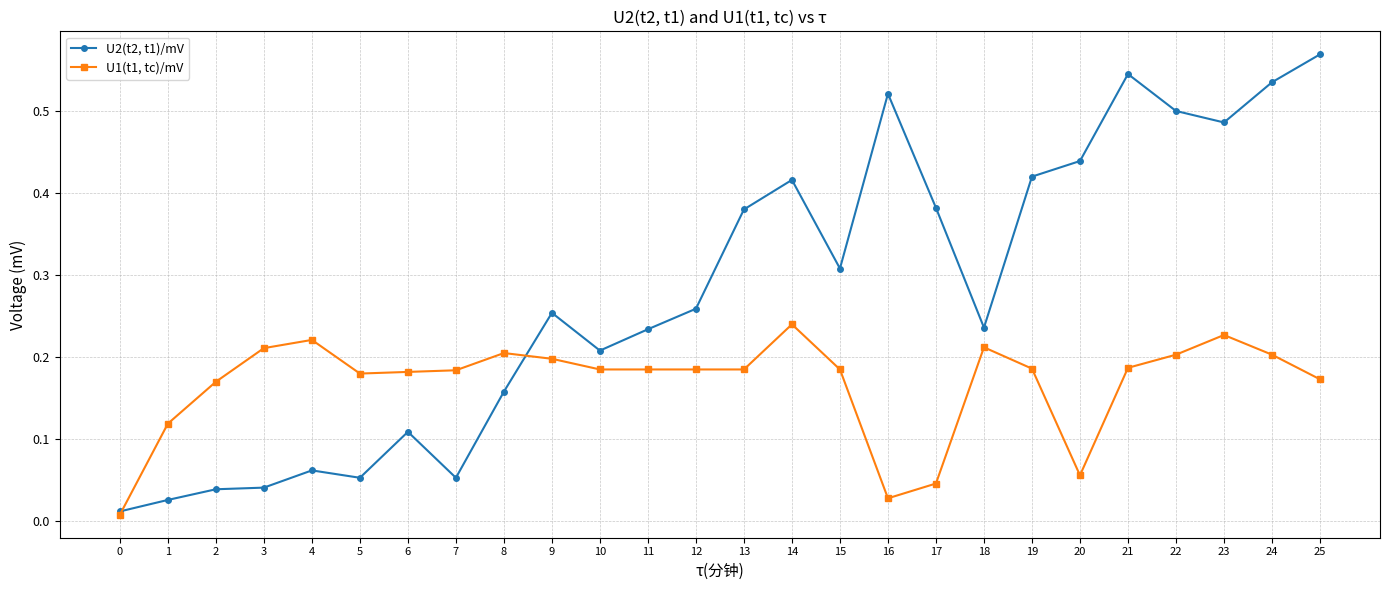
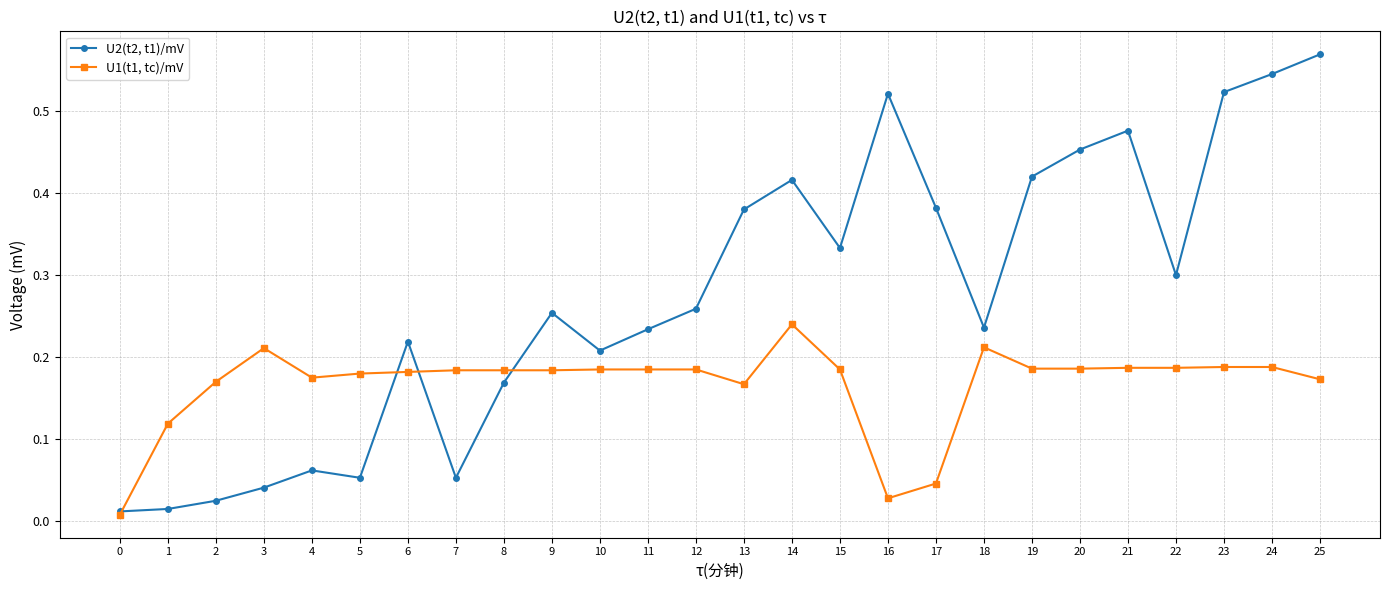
  {
    "U2(t2, t1)/mV": {
      "0": 0.01,
-     "1": 0.03,
-     "2": 0.04,
+     "1": 0.02,
+     "2": 0.03,
      "3": 0.04,
      "4": 0.06,
      "5": 0.05,
-     "6": 0.11,
+     "6": 0.22,
      "7": 0.05,
-     "8": 0.16,
+     "8": 0.17,
      "9": 0.25,
      "10": 0.21,
      "11": 0.23,
      "12": 0.26,
      "13": 0.38,
      "14": 0.42,
-     "15": 0.31,
+     "15": 0.33,
      "16": 0.52,
      "17": 0.38,
      "18": 0.24,
      "19": 0.42,
-     "20": 0.44,
-     "21": 0.55,
-     "22": 0.5,
-     "23": 0.49,
-     "24": 0.54,
+     "20": 0.45,
+     "21": 0.48,
+     "22": 0.3,
+     "23": 0.52,
+     "24": 0.55,
      "25": 0.57
    },
    "U1(t1, tc)/mV": {
      "0": 0.01,
      "1": 0.12,
      "2": 0.17,
      "3": 0.21,
-     "4": 0.22,
+     "4": 0.18,
      "5": 0.18,
      "6": 0.18,
      "7": 0.18,
-     "8": 0.21,
-     "9": 0.20,
+     "8": 0.18,
+     "9": 0.18,
      "10": 0.19,
      "11": 0.19,
      "12": 0.19,
-     "13": 0.19,
+     "13": 0.17,
      "14": 0.24,
      "15": 0.19,
      "16": 0.03,
      "17": 0.05,
      "18": 0.21,
      "19": 0.19,
-     "20": 0.06,
+     "20": 0.19,
      "21": 0.19,
-     "22": 0.20,
-     "23": 0.23,
-     "24": 0.20,
+     "22": 0.19,
+     "23": 0.19,
+     "24": 0.19,
      "25": 0.17
    }
  }
